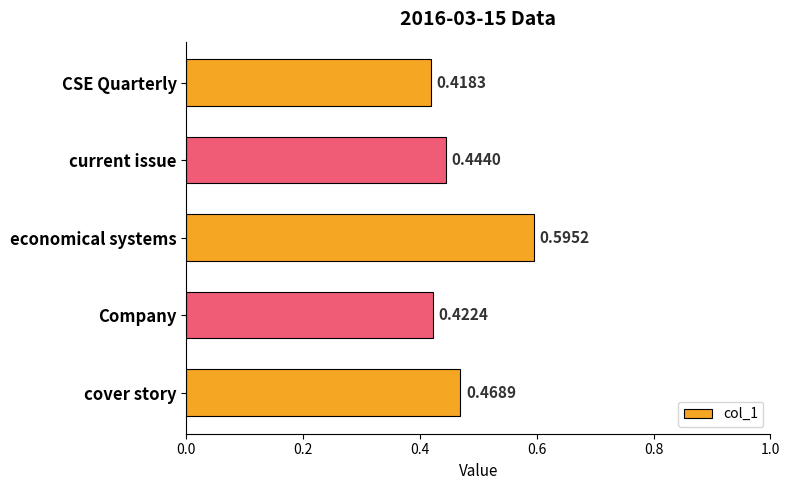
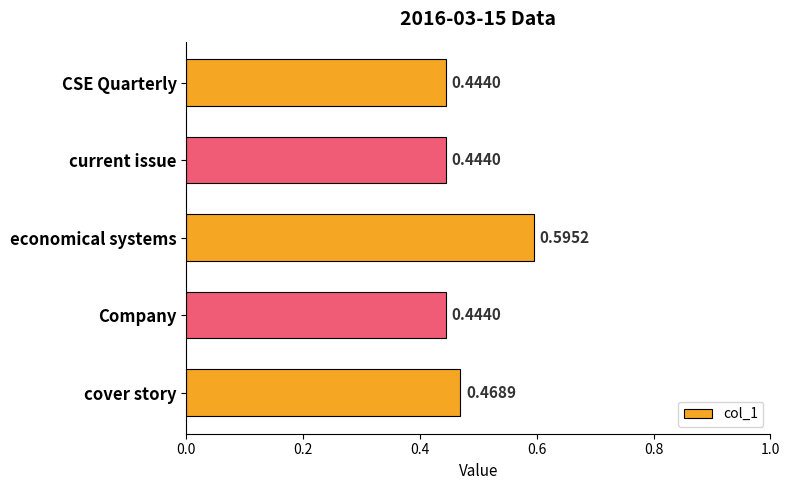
  {
-   "CSE Quarterly": 0.4183,
+   "CSE Quarterly": 0.4440,
    "current issue": 0.4440,
    "economical systems": 0.5952,
-   "Company": 0.4224,
+   "Company": 0.4440,
    "cover story": 0.4689
  }
